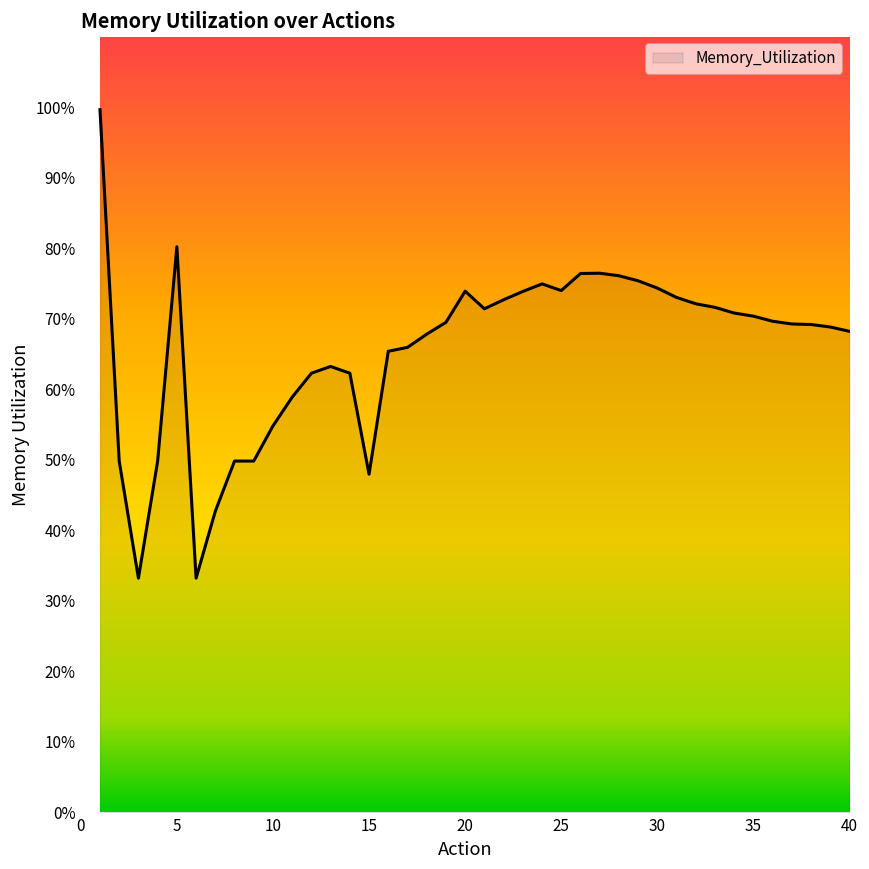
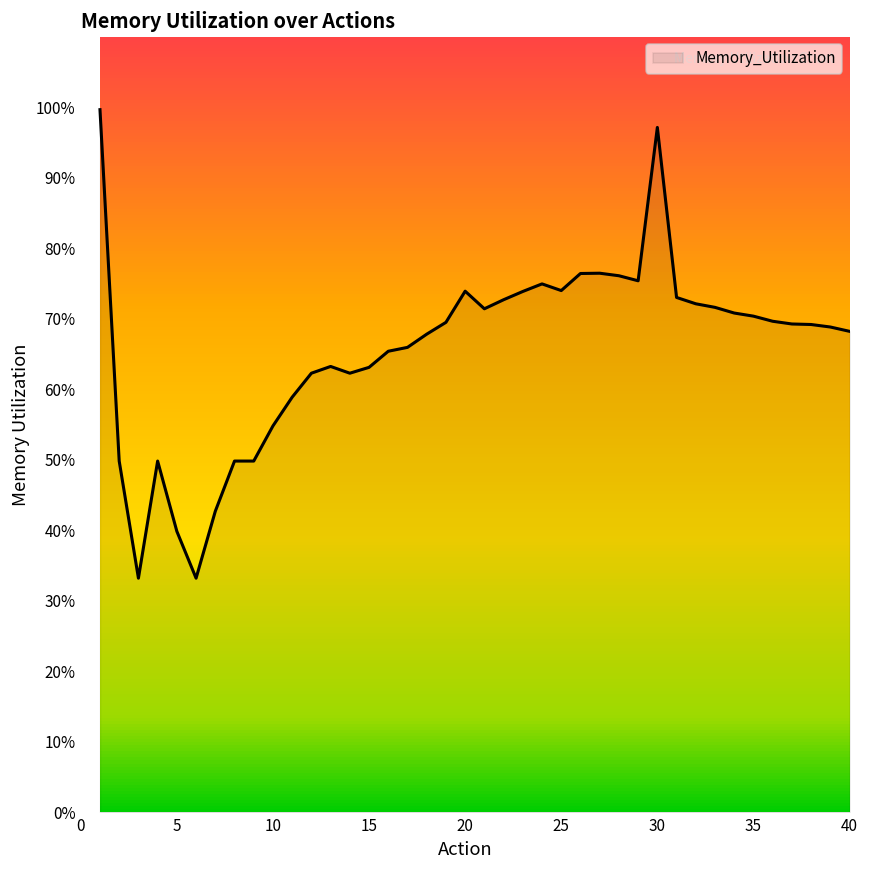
  {
-   "5": "80%",
+   "5": "40%",
    "10": "55%",
-   "15": "48%",
+   "15": "63%",
    "20": "74%",
    "25": "74%",
-   "30": "74%",
+   "30": "97%",
    "35": "70%",
    "40": "68%"
  }
